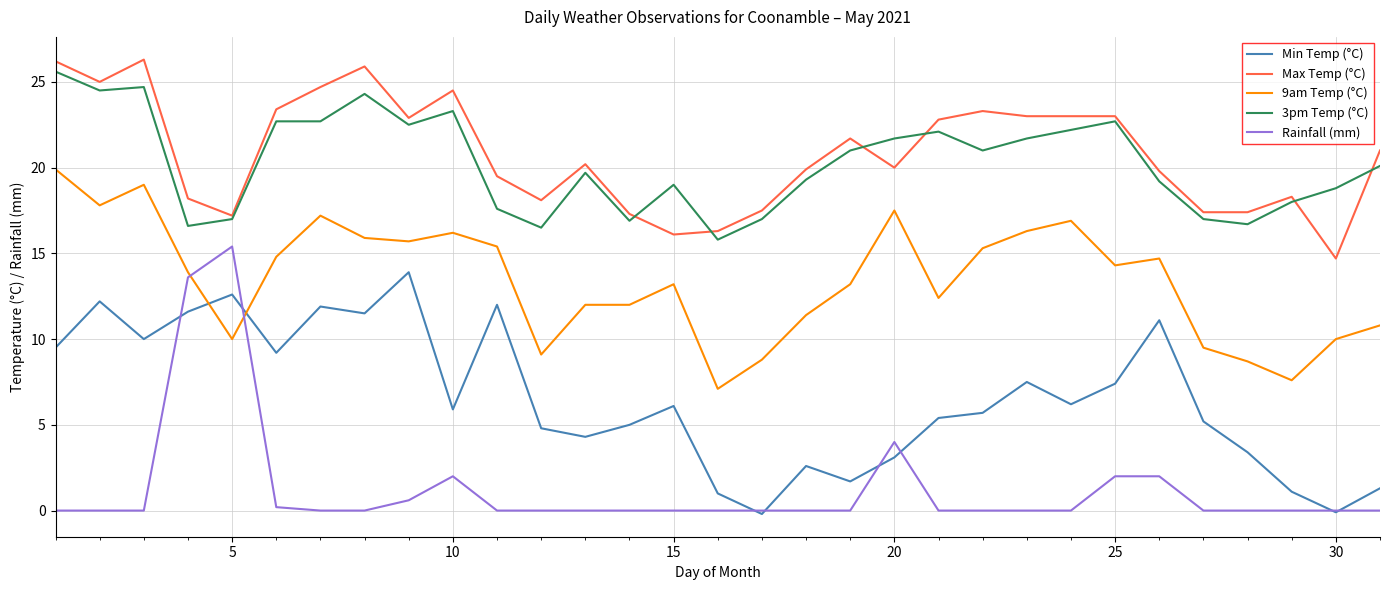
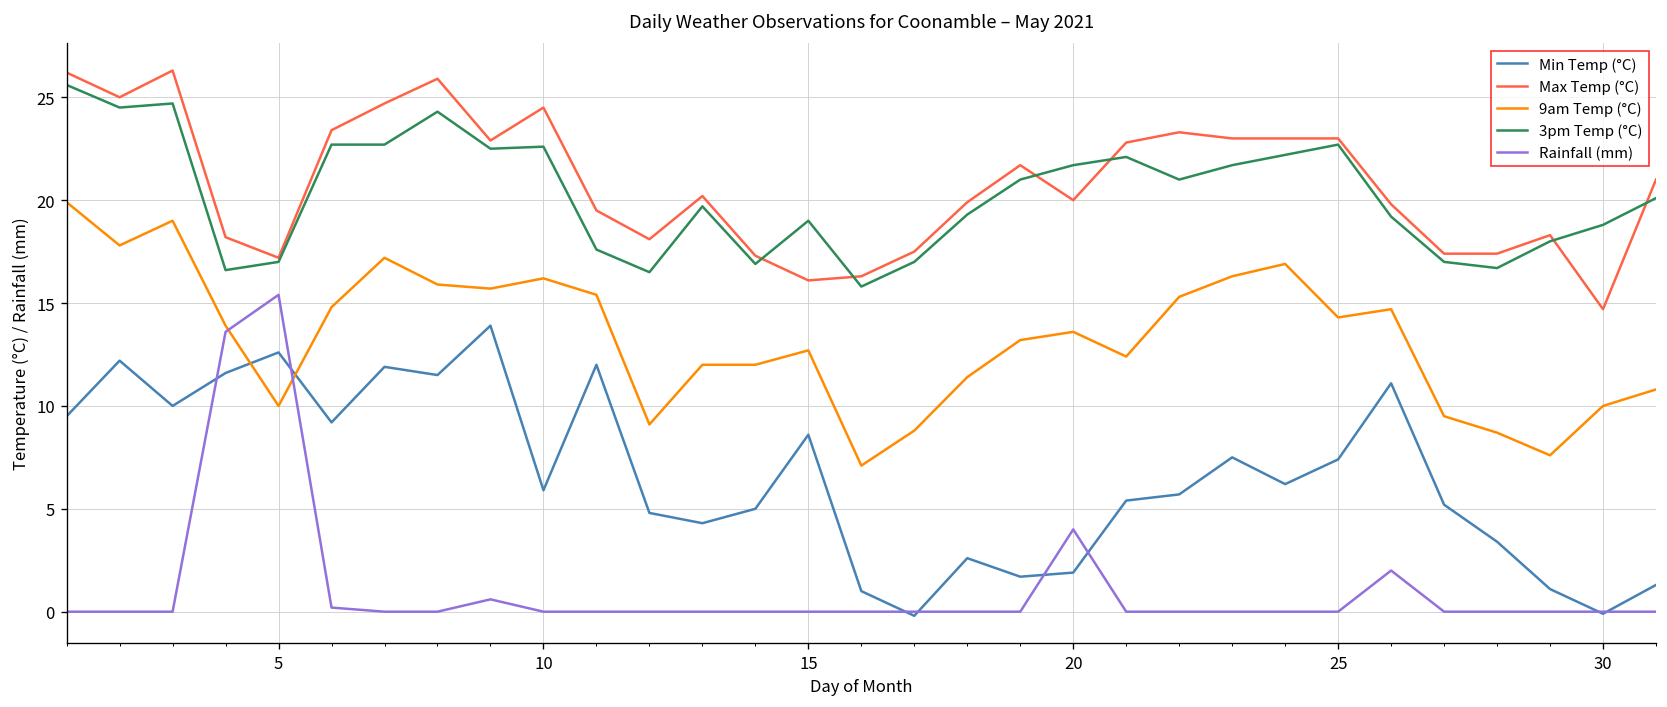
  {
    "Min Temp (°C)": {
      "5": 12.6,
      "10": 5.9,
-     "15": 6.1,
-     "20": 3.1,
+     "15": 8.6,
+     "20": 1.9,
      "25": 7.4
    },
    "Max Temp (°C)": {
      "5": 17.2,
      "10": 24.5,
      "15": 16.1,
      "20": 20.0,
      "25": 23.0,
      "30": 14.7
    },
    "9am Temp (°C)": {
      "5": 10.0,
      "10": 16.2,
-     "15": 13.2,
-     "20": 17.5,
+     "15": 12.7,
+     "20": 13.6,
      "25": 14.3,
      "30": 10.0
    },
    "3pm Temp (°C)": {
      "5": 17.0,
-     "10": 23.3,
+     "10": 22.6,
      "15": 19.0,
      "20": 21.7,
      "25": 22.7,
      "30": 18.8
    },
    "Rainfall (mm)": {
      "5": 15.4,
-     "10": 2,
+     "10": 0,
      "15": 0,
      "20": 4,
-     "25": 2
+     "25": 0
    }
  }
